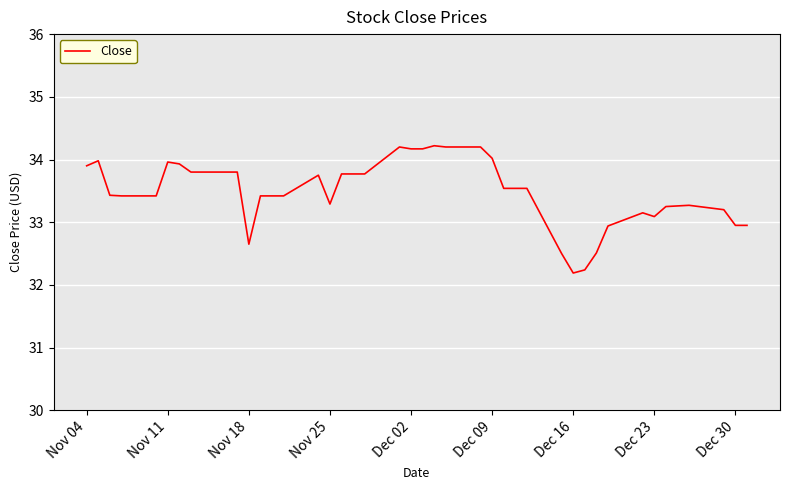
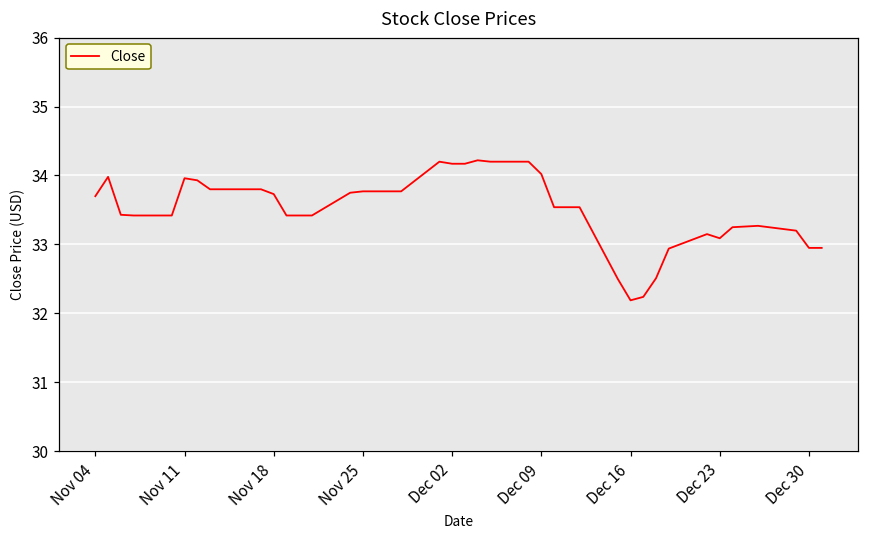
  {
-   "Nov 04": 33.9,
+   "Nov 04": 33.7,
    "Nov 11": 34.0,
-   "Nov 18": 32.7,
-   "Nov 25": 33.3,
+   "Nov 18": 33.7,
+   "Nov 25": 33.8,
    "Dec 02": 34.2,
    "Dec 09": 34.0,
    "Dec 16": 32.2,
    "Dec 23": 33.1,
    "Dec 30": 33.0
  }
